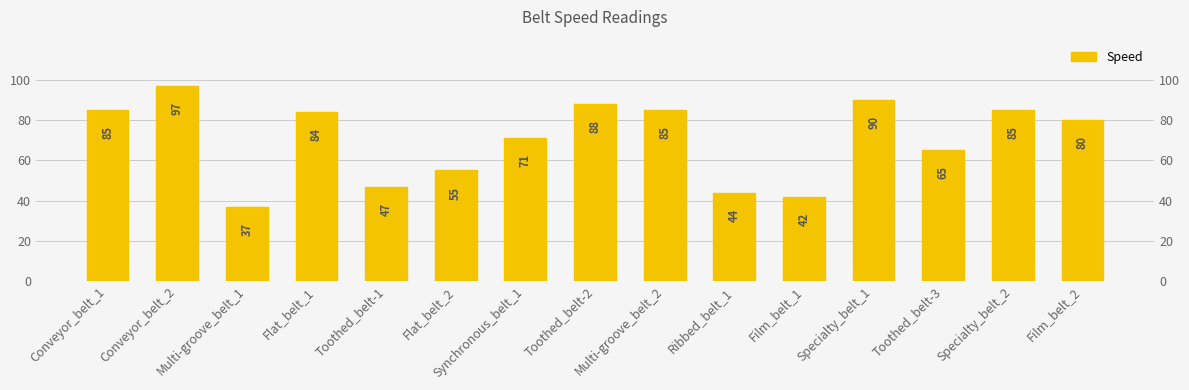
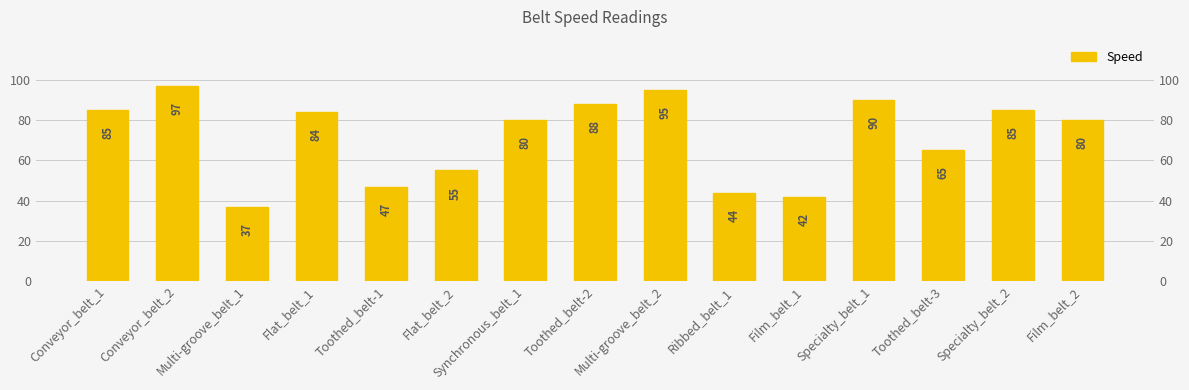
  {
    "Conveyor_belt_1": 85,
    "Conveyor_belt_2": 97,
    "Multi-groove_belt_1": 37,
    "Flat_belt_1": 84,
    "Toothed_belt-1": 47,
    "Flat_belt_2": 55,
-   "Synchronous_belt_1": 71,
+   "Synchronous_belt_1": 80,
    "Toothed_belt-2": 88,
-   "Multi-groove_belt_2": 85,
+   "Multi-groove_belt_2": 95,
    "Ribbed_belt_1": 44,
    "Film_belt_1": 42,
    "Specialty_belt_1": 90,
    "Toothed_belt-3": 65,
    "Specialty_belt_2": 85,
    "Film_belt_2": 80
  }
